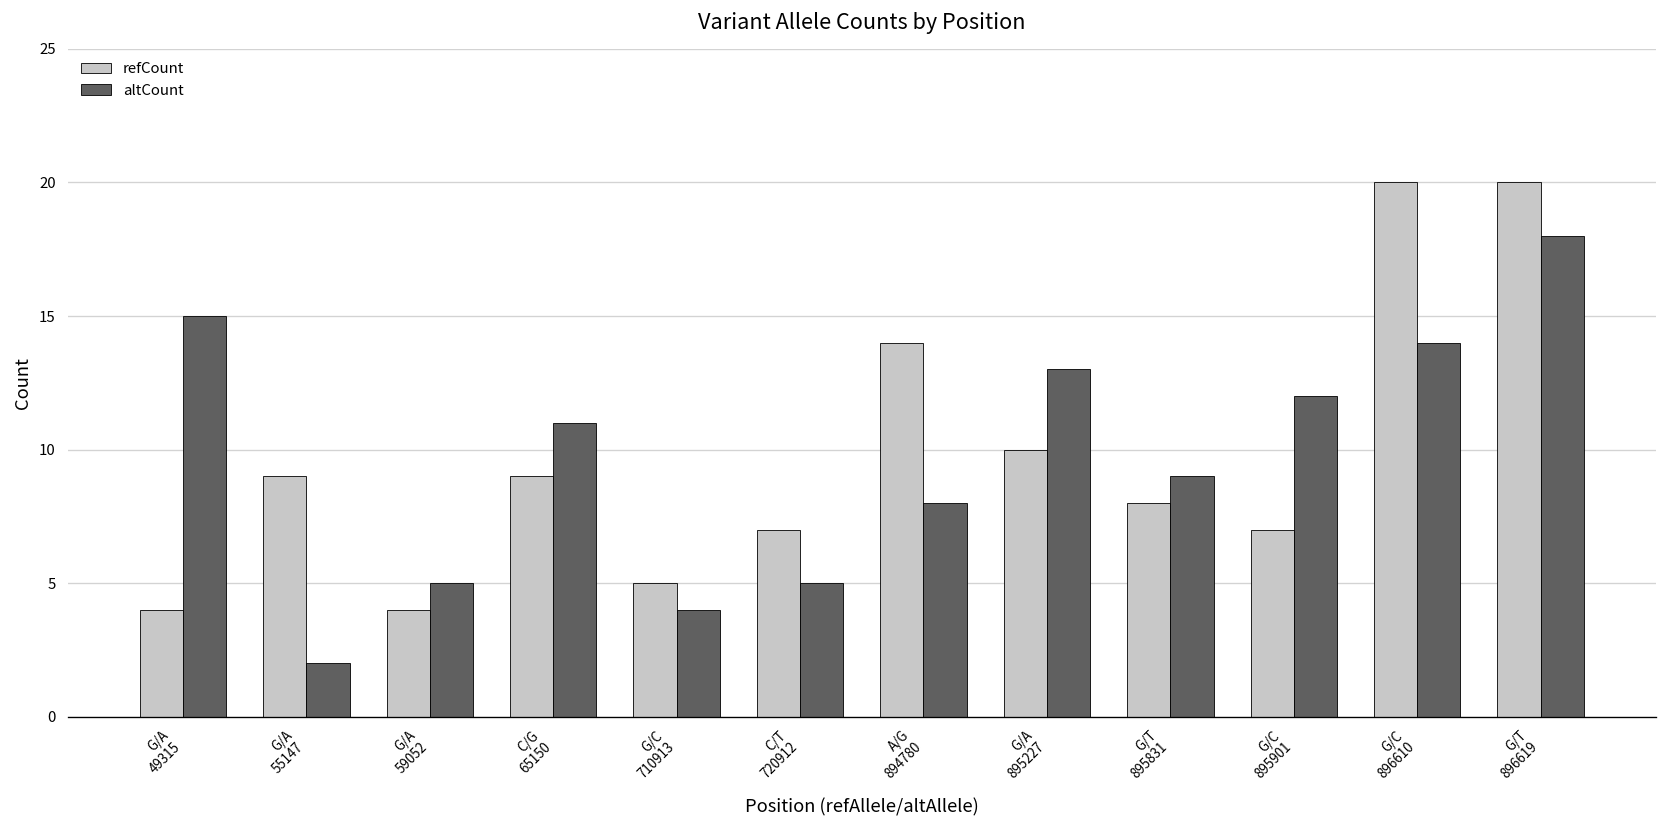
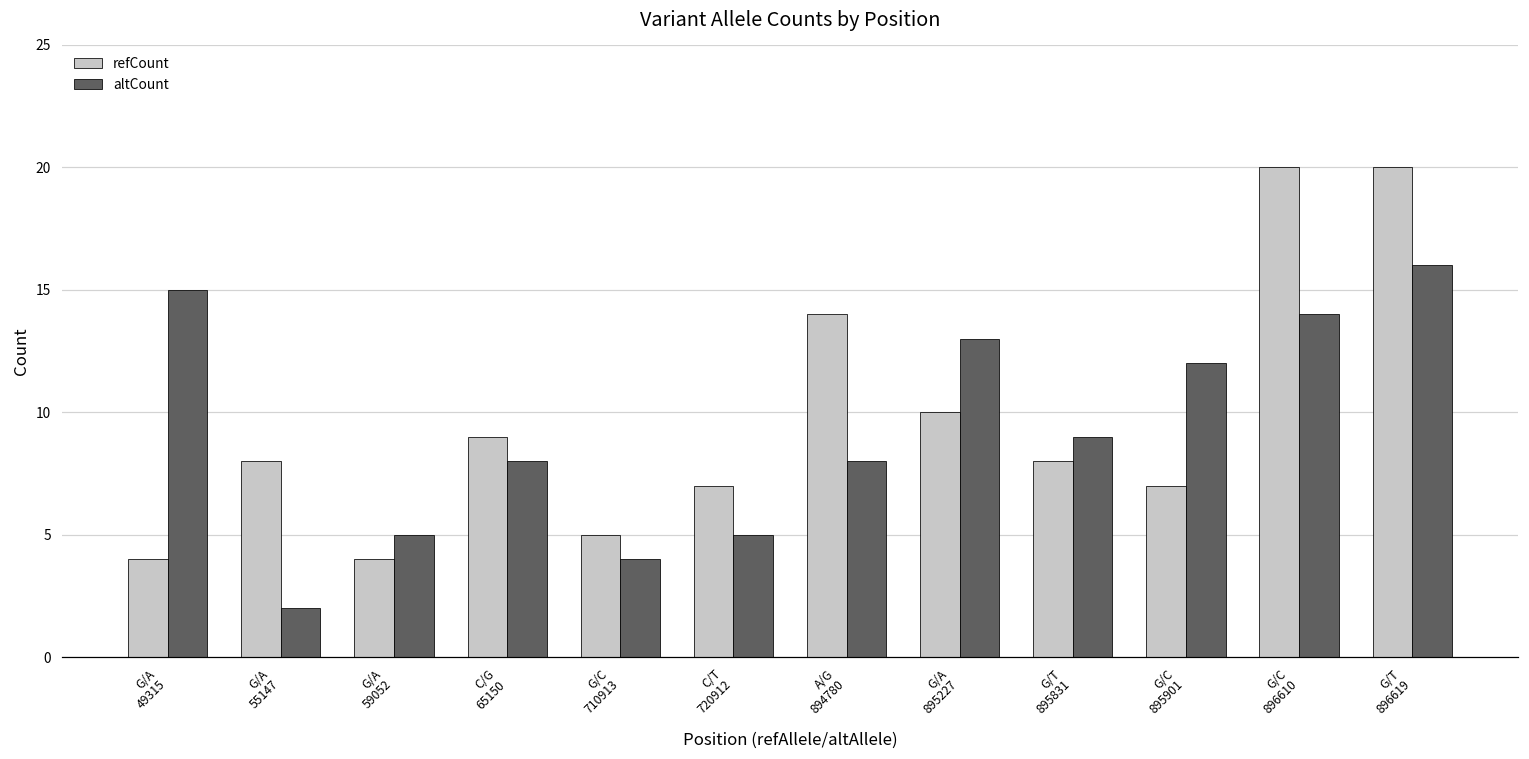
  {
    "refCount": {
      "G/A 49315": 4,
-     "G/A 55147": 9,
+     "G/A 55147": 8,
      "G/A 59052": 4,
      "C/G 65150": 9,
      "G/C 710913": 5,
      "C/T 720912": 7,
      "A/G 894780": 14,
      "G/A 895227": 10,
      "G/T 895831": 8,
      "G/C 895901": 7,
      "G/C 896610": 20,
      "G/T 896619": 20
    },
    "altCount": {
      "G/A 49315": 15,
      "G/A 55147": 2,
      "G/A 59052": 5,
-     "C/G 65150": 11,
+     "C/G 65150": 8,
      "G/C 710913": 4,
      "C/T 720912": 5,
      "A/G 894780": 8,
      "G/A 895227": 13,
      "G/T 895831": 9,
      "G/C 895901": 12,
      "G/C 896610": 14,
-     "G/T 896619": 18
+     "G/T 896619": 16
    }
  }
